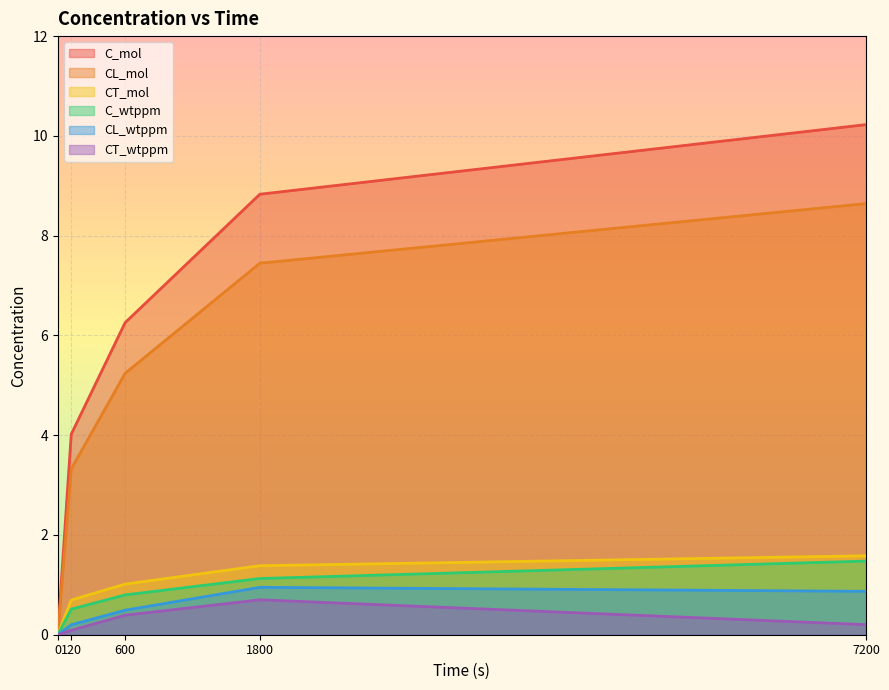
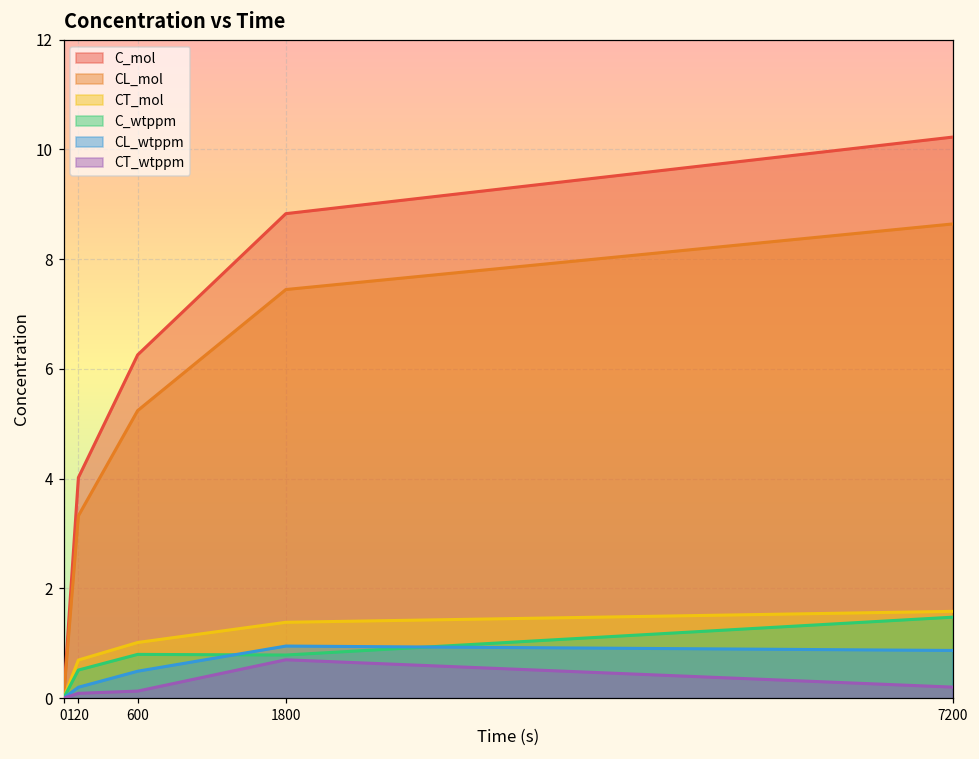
  {
    "C_wtppm": {
      "120": 0.5,
      "600": 0.8,
-     "1800": 1.1,
+     "1800": 0.8,
      "7200": 1.5
    },
    "CL_wtppm": {
      "120": 0.2,
      "600": 0.5,
      "1800": 1.0,
      "7200": 0.9
    },
    "CT_wtppm": {
      "120": 0.1,
-     "600": 0.4,
+     "600": 0.1,
      "1800": 0.7,
      "7200": 0.2
    }
  }
